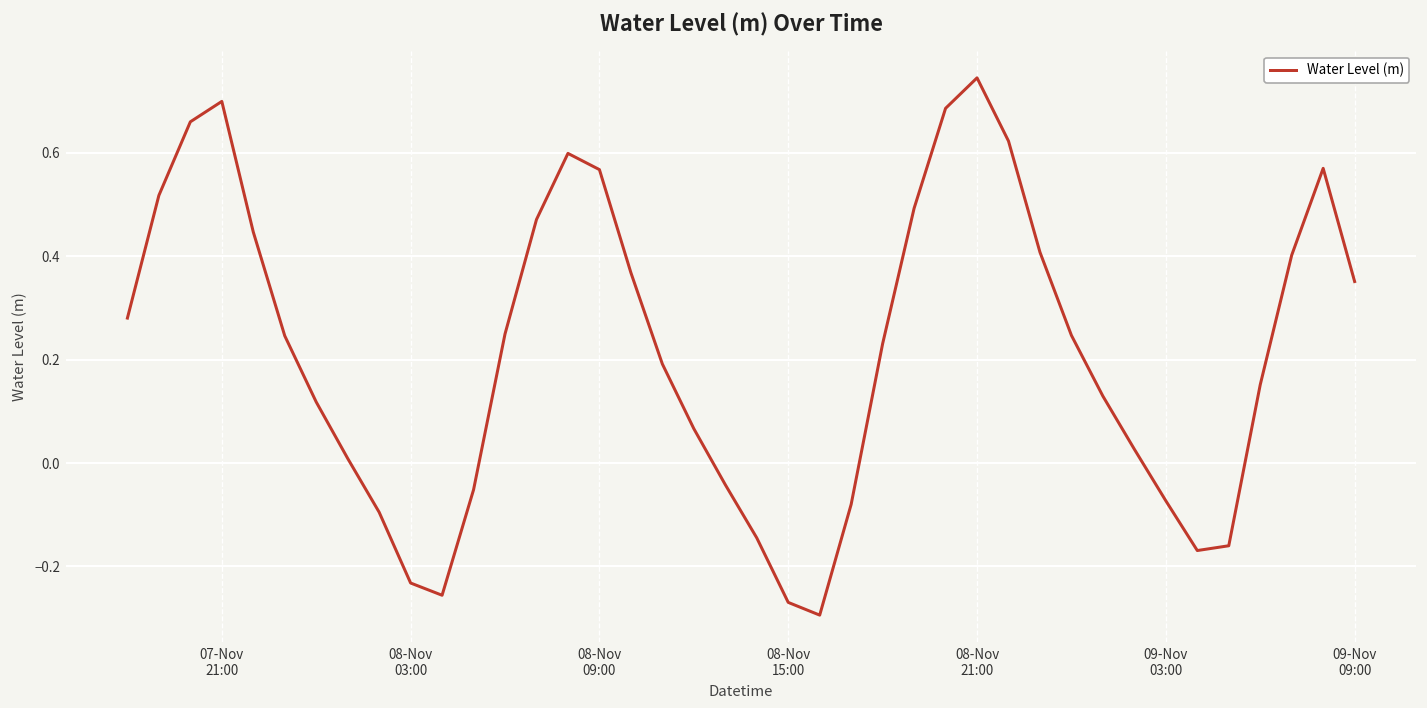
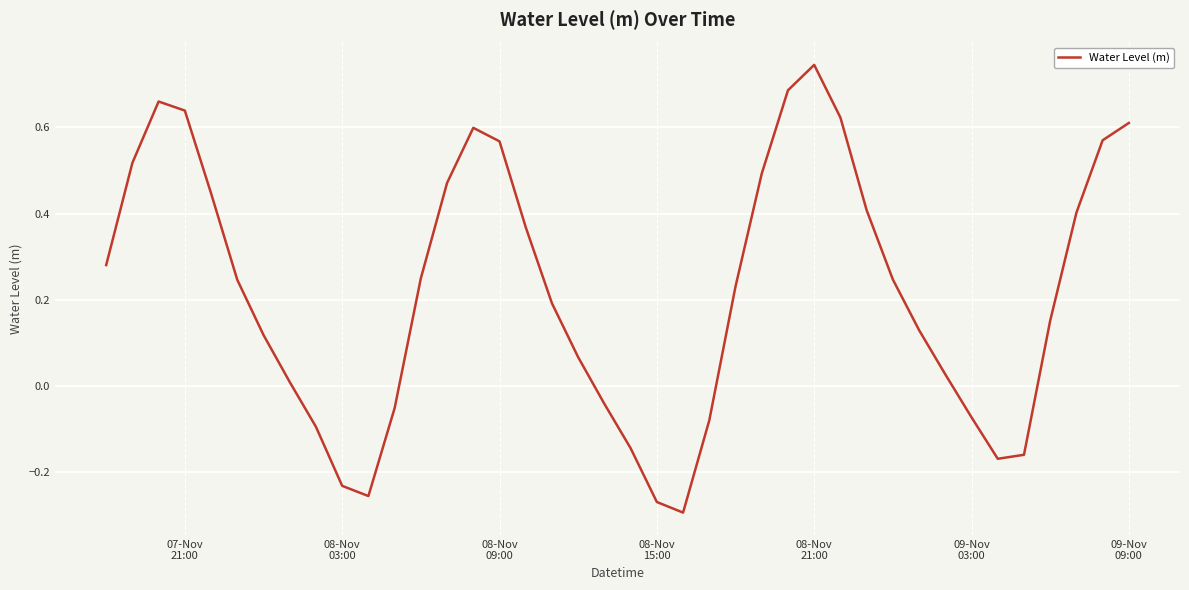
  {
-   "07-Nov 21:00": 0.70,
+   "07-Nov 21:00": 0.64,
    "08-Nov 03:00": -0.23,
    "08-Nov 09:00": 0.57,
    "08-Nov 15:00": -0.27,
    "08-Nov 21:00": 0.75,
    "09-Nov 03:00": -0.07,
-   "09-Nov 09:00": 0.35
+   "09-Nov 09:00": 0.61
  }
